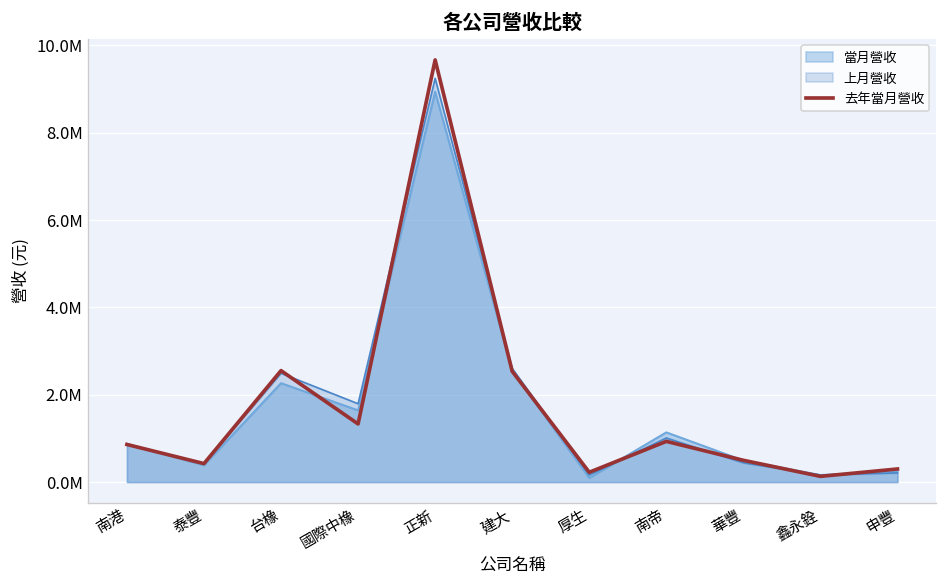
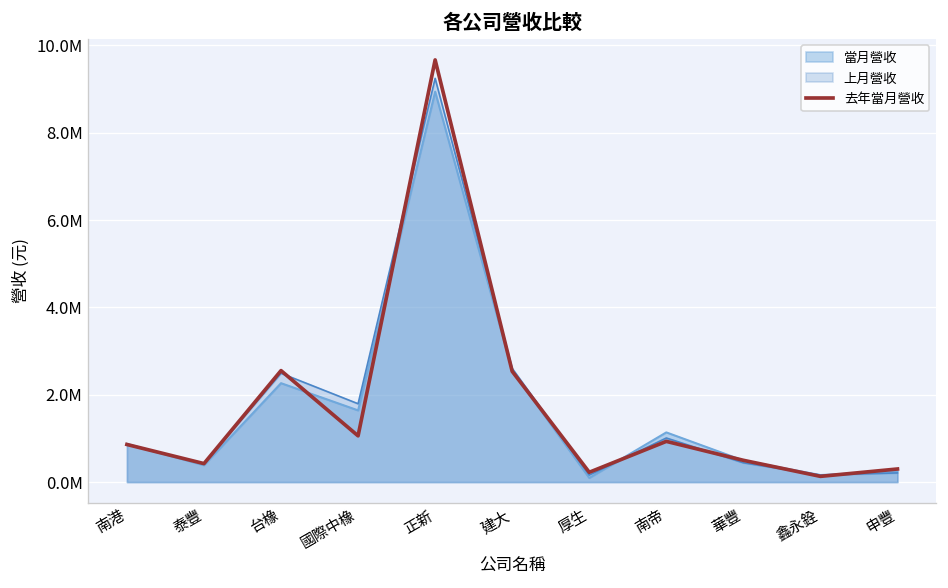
  {
    "去年當月營收": {
-     "國際中橡": 1300000,
+     "國際中橡": 1100000,
      "正新": 9700000,
      "南帝": 900000
    }
  }
